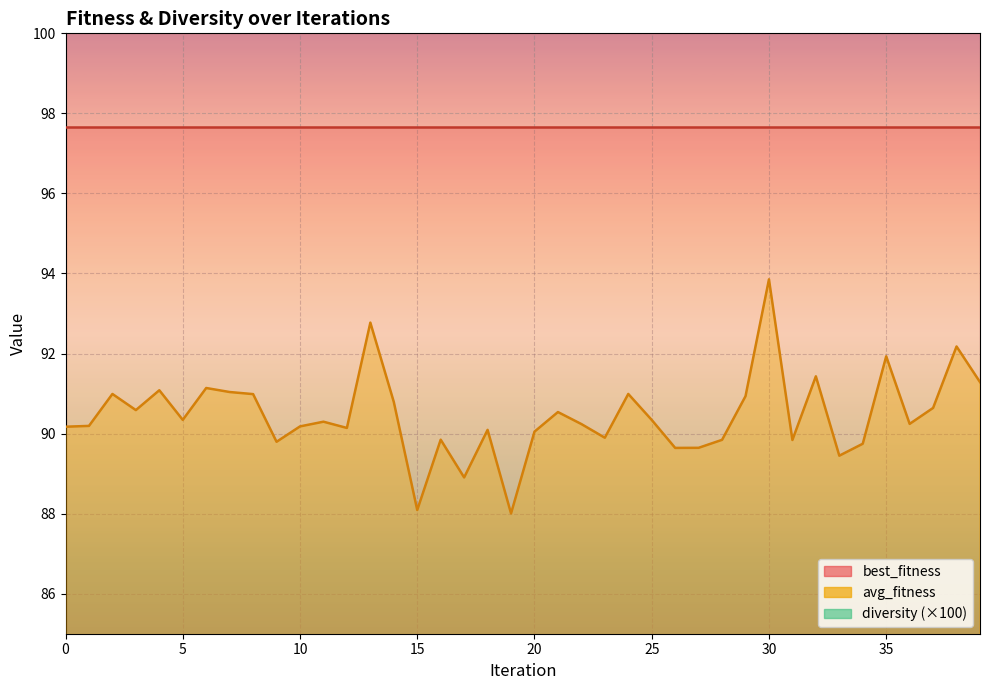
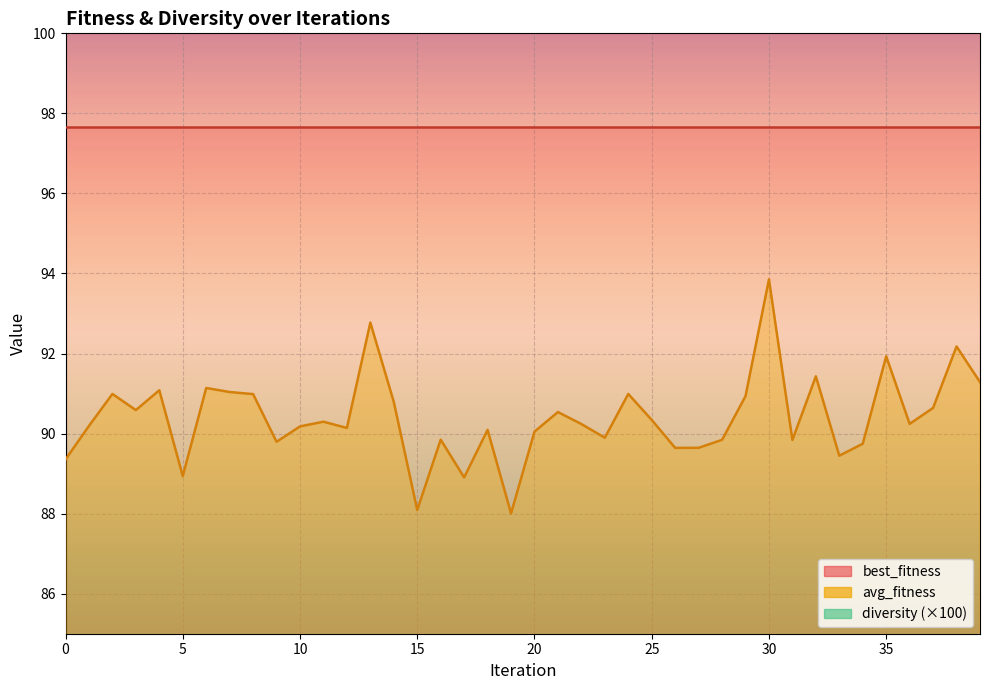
  {
    "best_fitness": {
      "0": 97.6,
      "5": 97.6,
      "10": 97.6,
      "15": 97.6,
      "20": 97.6,
      "25": 97.6,
      "30": 97.6,
      "35": 97.6
    },
    "avg_fitness": {
-     "0": 90.2,
-     "5": 90.3,
+     "0": 89.4,
+     "5": 88.9,
      "10": 90.2,
      "15": 88.1,
      "20": 90.0,
      "25": 90.3,
      "30": 93.9,
      "35": 91.9
    }
  }
